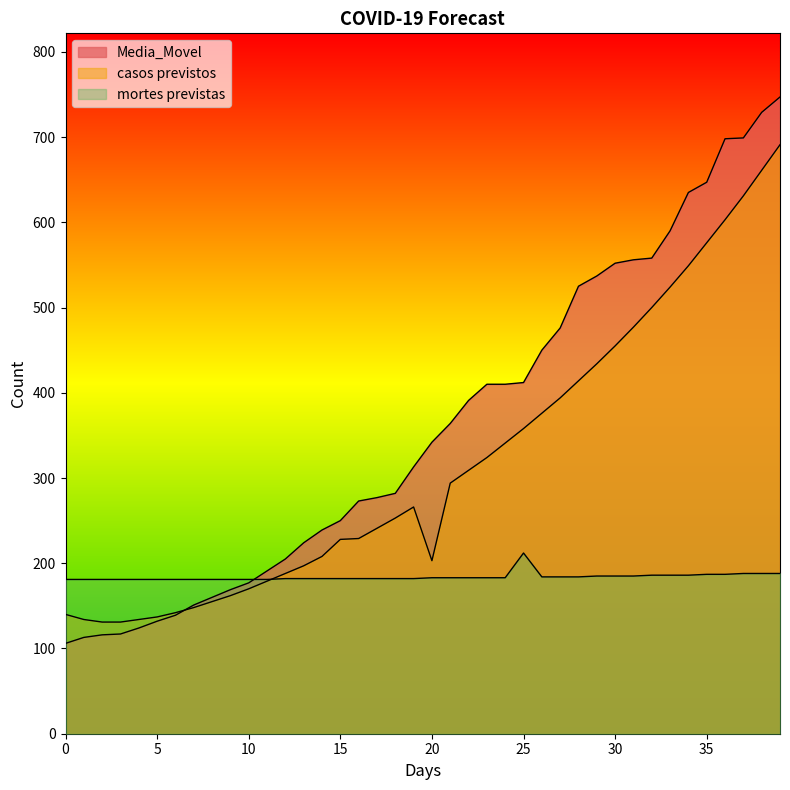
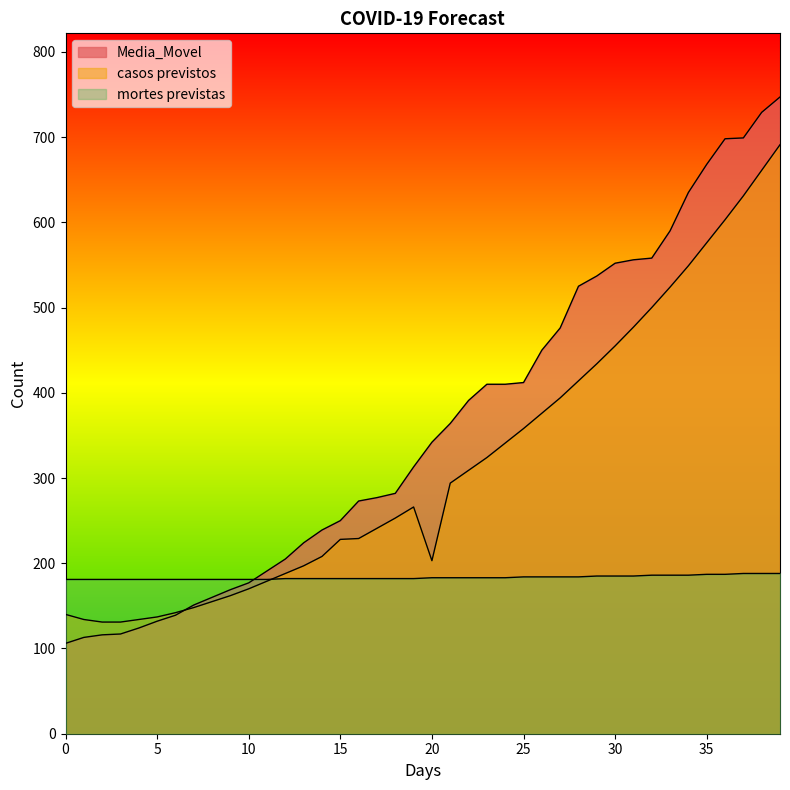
  {
    "Media_Movel": {
      "0": 110,
      "5": 130,
      "10": 180,
      "15": 250,
      "20": 340,
      "25": 410,
      "30": 550,
-     "35": 650
+     "35": 670
    },
    "casos previstos": {
      "0": 140,
      "5": 140,
      "10": 170,
      "15": 230,
      "20": 200,
      "25": 360,
      "30": 460,
      "35": 580
    },
    "mortes previstas": {
      "0": 180,
      "5": 180,
      "10": 180,
      "15": 180,
      "20": 180,
-     "25": 210,
+     "25": 180,
      "30": 190,
      "35": 190
    }
  }
